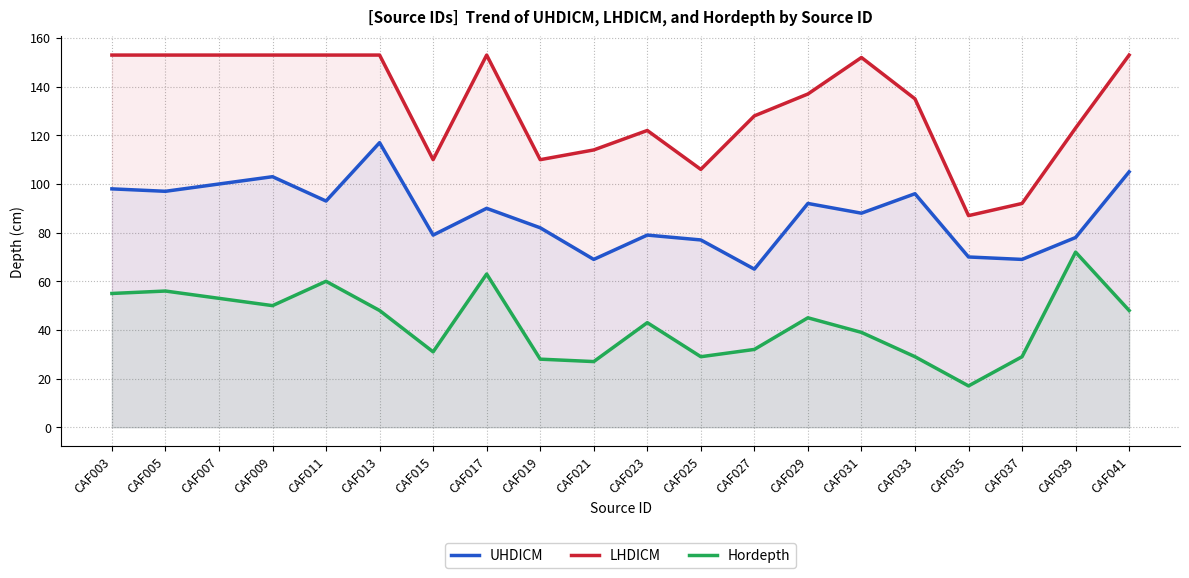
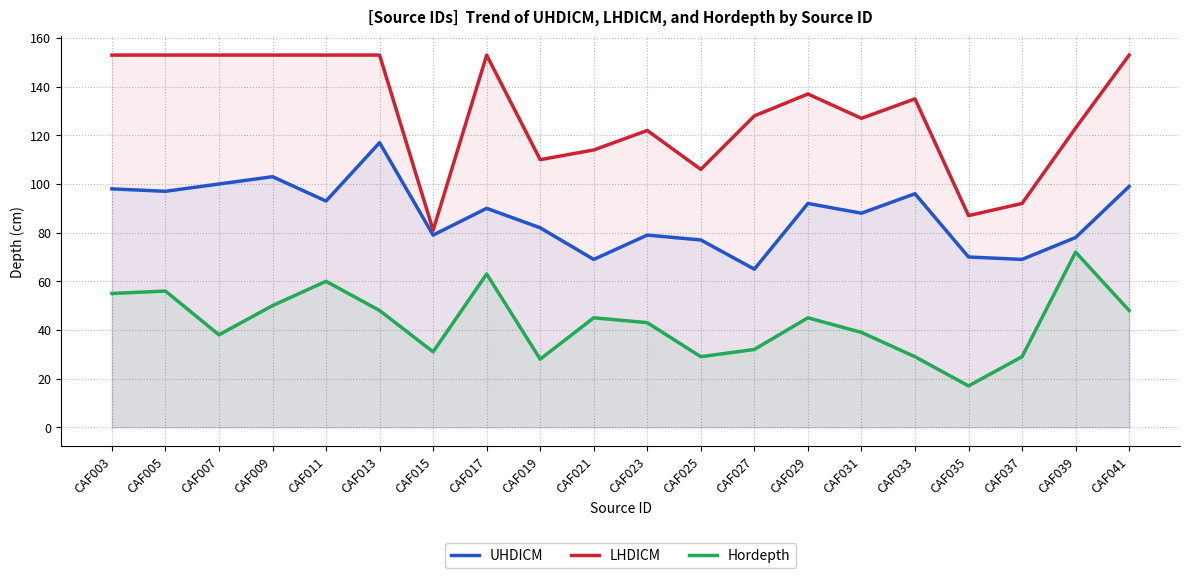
  {
    "UHDICM": {
      "CAF003": 98,
      "CAF005": 97,
      "CAF007": 100,
      "CAF009": 103,
      "CAF011": 93,
      "CAF013": 117,
      "CAF015": 79,
      "CAF017": 90,
      "CAF019": 82,
      "CAF021": 69,
      "CAF023": 79,
      "CAF025": 77,
      "CAF027": 65,
      "CAF029": 92,
      "CAF031": 88,
      "CAF033": 96,
      "CAF035": 70,
      "CAF037": 69,
      "CAF039": 78,
-     "CAF041": 105
+     "CAF041": 99
    },
    "LHDICM": {
      "CAF003": 153,
      "CAF005": 153,
      "CAF007": 153,
      "CAF009": 153,
      "CAF011": 153,
      "CAF013": 153,
-     "CAF015": 110,
+     "CAF015": 81,
      "CAF017": 153,
      "CAF019": 110,
      "CAF021": 114,
      "CAF023": 122,
      "CAF025": 106,
      "CAF027": 128,
      "CAF029": 137,
-     "CAF031": 152,
+     "CAF031": 127,
      "CAF033": 135,
      "CAF035": 87,
      "CAF037": 92,
      "CAF039": 123,
      "CAF041": 153
    },
    "Hordepth": {
      "CAF003": 55,
      "CAF005": 56,
-     "CAF007": 53,
+     "CAF007": 38,
      "CAF009": 50,
      "CAF011": 60,
      "CAF013": 48,
      "CAF015": 31,
      "CAF017": 63,
      "CAF019": 28,
-     "CAF021": 27,
+     "CAF021": 45,
      "CAF023": 43,
      "CAF025": 29,
      "CAF027": 32,
      "CAF029": 45,
      "CAF031": 39,
      "CAF033": 29,
      "CAF035": 17,
      "CAF037": 29,
      "CAF039": 72,
      "CAF041": 48
    }
  }
